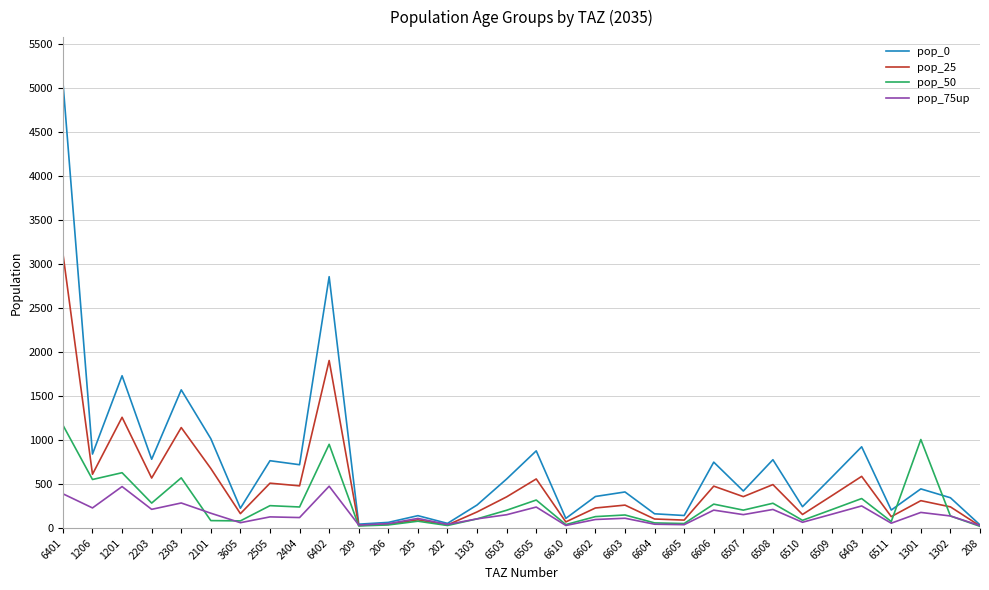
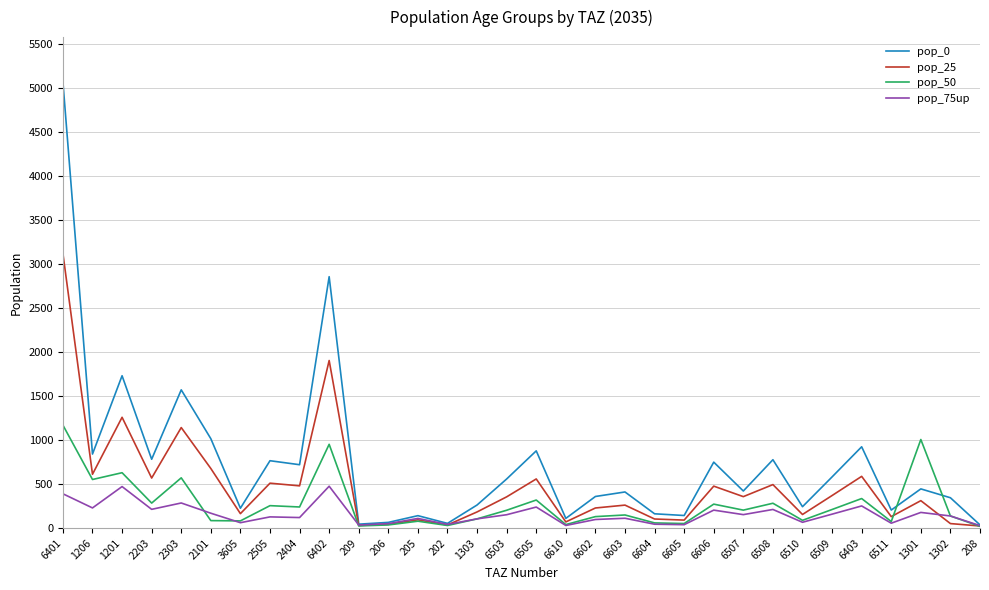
  {
    "pop_0": {
      "6401": 5100,
      "1206": 800,
      "1201": 1700,
      "2203": 800,
      "2303": 1600,
      "2101": 1000,
      "3605": 200,
      "2505": 800,
      "2404": 700,
      "6402": 2900,
      "205": 100,
      "1303": 300,
      "6503": 600,
      "6505": 900,
      "6610": 100,
      "6602": 400,
      "6603": 400,
      "6604": 200,
      "6605": 100,
      "6606": 800,
      "6507": 400,
      "6508": 800,
      "6510": 200,
      "6509": 600,
      "6403": 900,
      "6511": 200,
      "1301": 400,
      "1302": 300
    },
    "pop_25": {
      "6401": 3100,
      "1206": 600,
      "1201": 1300,
      "2203": 600,
      "2303": 1100,
      "2101": 700,
      "3605": 200,
      "2505": 500,
      "2404": 500,
      "6402": 1900,
      "1303": 200,
      "6503": 400,
      "6505": 600,
      "6610": 100,
      "6602": 200,
      "6603": 300,
      "6604": 100,
      "6605": 100,
      "6606": 500,
      "6507": 400,
      "6508": 500,
      "6510": 200,
      "6509": 400,
      "6403": 600,
      "6511": 100,
      "1301": 300,
-     "1302": 200
+     "1302": 100
    },
    "pop_50": {
      "6401": 1200,
      "1206": 600,
      "1201": 600,
      "2203": 300,
      "2303": 600,
      "2101": 100,
      "2505": 300,
      "2404": 200,
      "6402": 1000,
      "6503": 200,
      "6505": 300,
      "6602": 100,
      "6603": 100,
      "6606": 300,
      "6507": 200,
      "6508": 300,
      "6509": 200,
      "6403": 300,
      "1301": 1000
    },
    "pop_75up": {
      "6401": 400,
      "1206": 200,
      "1201": 500,
      "2203": 200,
      "2303": 300,
      "2101": 200,
      "2505": 100,
      "2404": 100,
      "6402": 500,
      "6503": 200,
      "6505": 200,
      "6602": 100,
      "6603": 100,
      "6606": 200,
      "6507": 200,
      "6508": 200,
      "6509": 200,
      "6403": 300,
      "1301": 200
    }
  }
